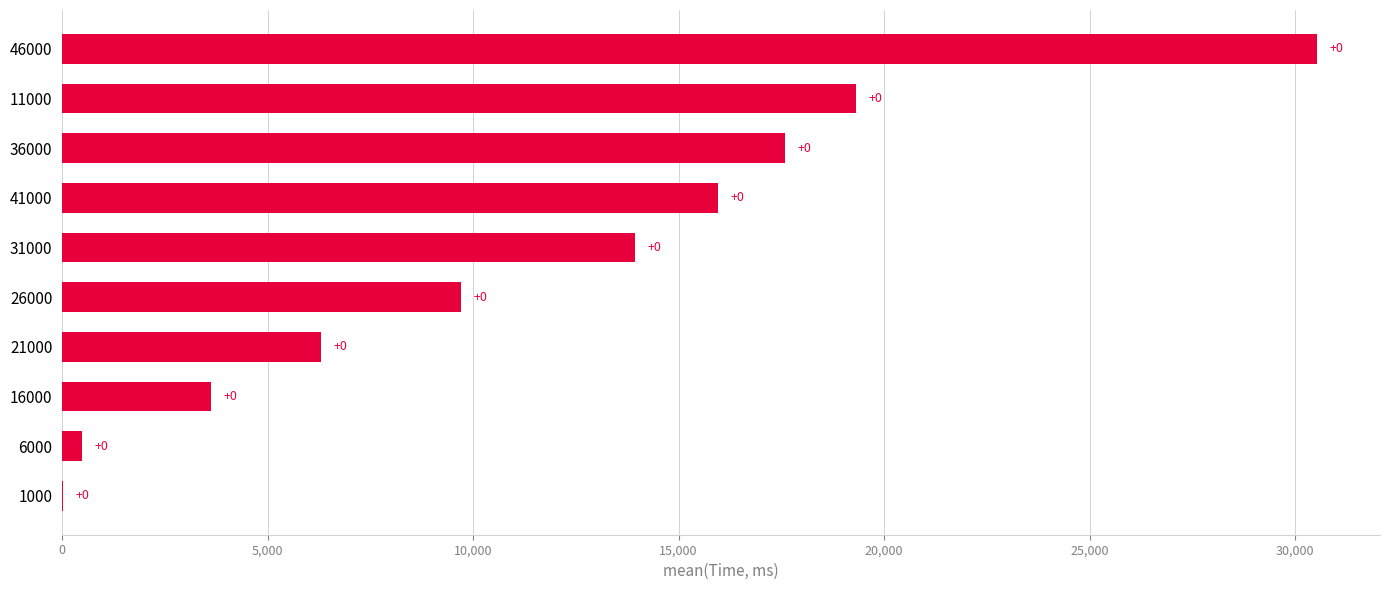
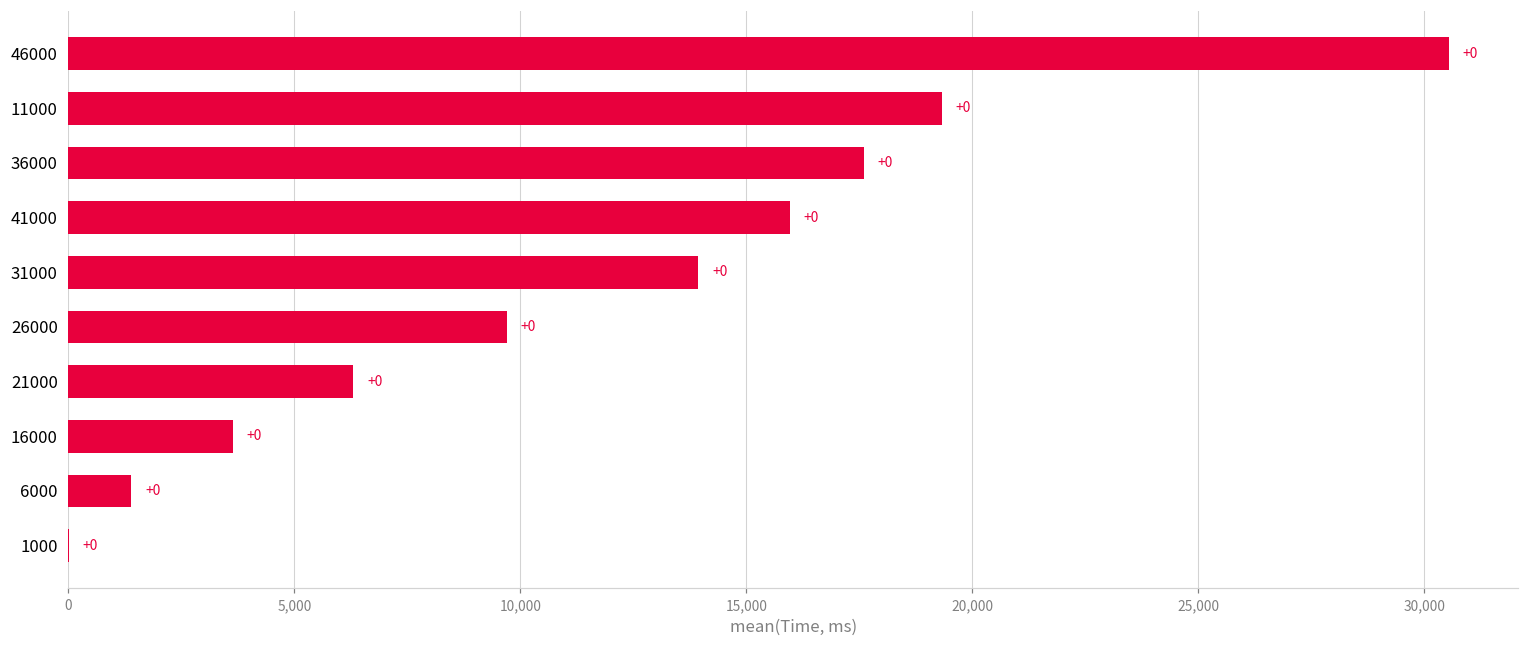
  {
-   "6000": "500"
+   "6000": "1,400"
  }
